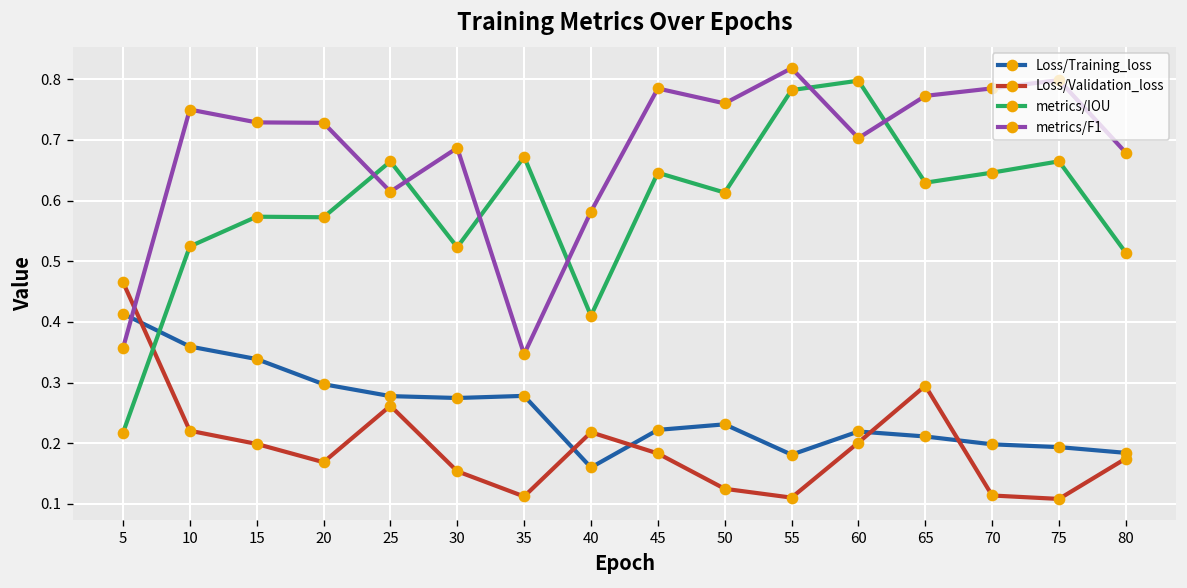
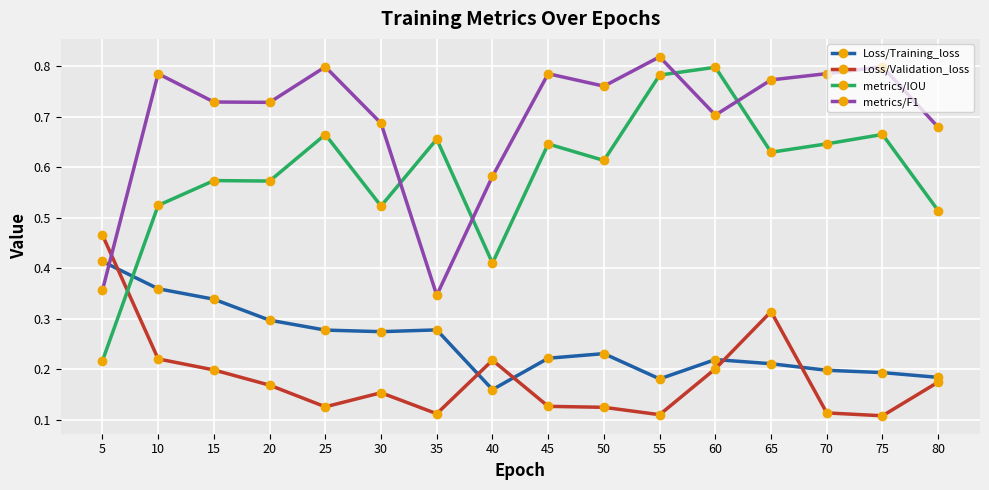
  {
    "Loss/Training_loss": {
      "5": 0.41,
      "10": 0.36,
      "15": 0.34,
      "20": 0.30,
      "25": 0.28,
      "30": 0.27,
      "35": 0.28,
      "40": 0.16,
      "45": 0.22,
      "50": 0.23,
      "55": 0.18,
      "60": 0.22,
      "65": 0.21,
      "70": 0.20,
      "75": 0.19,
      "80": 0.18
    },
    "Loss/Validation_loss": {
      "5": 0.47,
      "10": 0.22,
      "15": 0.20,
      "20": 0.17,
-     "25": 0.26,
+     "25": 0.13,
      "30": 0.15,
      "35": 0.11,
      "40": 0.22,
-     "45": 0.18,
+     "45": 0.13,
      "50": 0.13,
      "55": 0.11,
      "60": 0.20,
-     "65": 0.29,
+     "65": 0.31,
      "70": 0.11,
      "75": 0.11,
      "80": 0.17
    },
    "metrics/IOU": {
      "5": 0.22,
      "10": 0.52,
      "15": 0.57,
      "20": 0.57,
      "25": 0.66,
      "30": 0.52,
-     "35": 0.67,
+     "35": 0.66,
      "40": 0.41,
      "45": 0.65,
      "50": 0.61,
      "55": 0.78,
      "60": 0.80,
      "65": 0.63,
      "70": 0.65,
      "75": 0.66,
      "80": 0.51
    },
    "metrics/F1": {
      "5": 0.36,
-     "10": 0.75,
+     "10": 0.78,
      "15": 0.73,
      "20": 0.73,
-     "25": 0.61,
+     "25": 0.80,
      "30": 0.69,
      "35": 0.35,
      "40": 0.58,
      "45": 0.78,
      "50": 0.76,
      "55": 0.82,
      "60": 0.70,
      "65": 0.77,
      "70": 0.79,
      "80": 0.68
    }
  }
